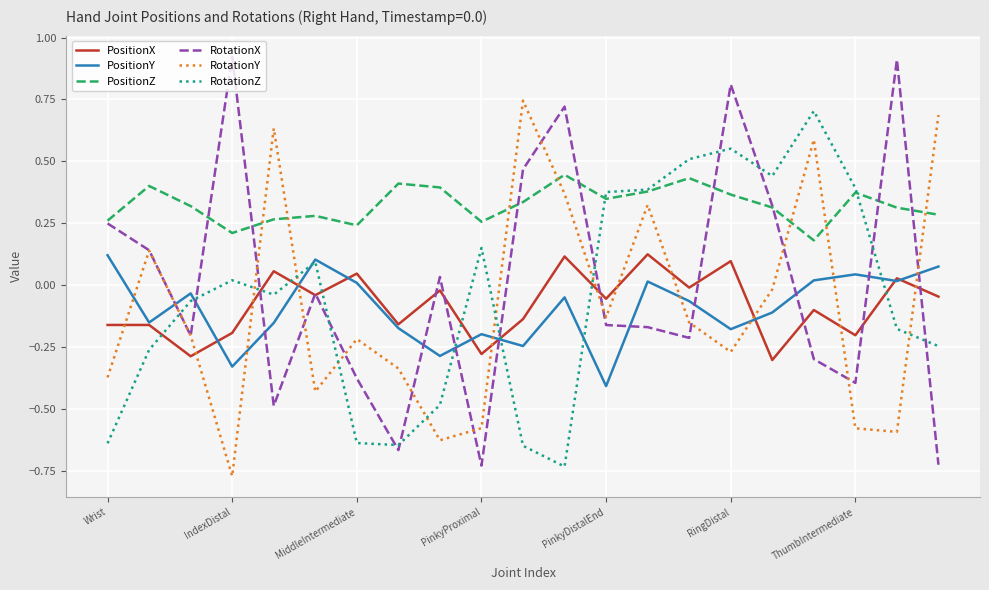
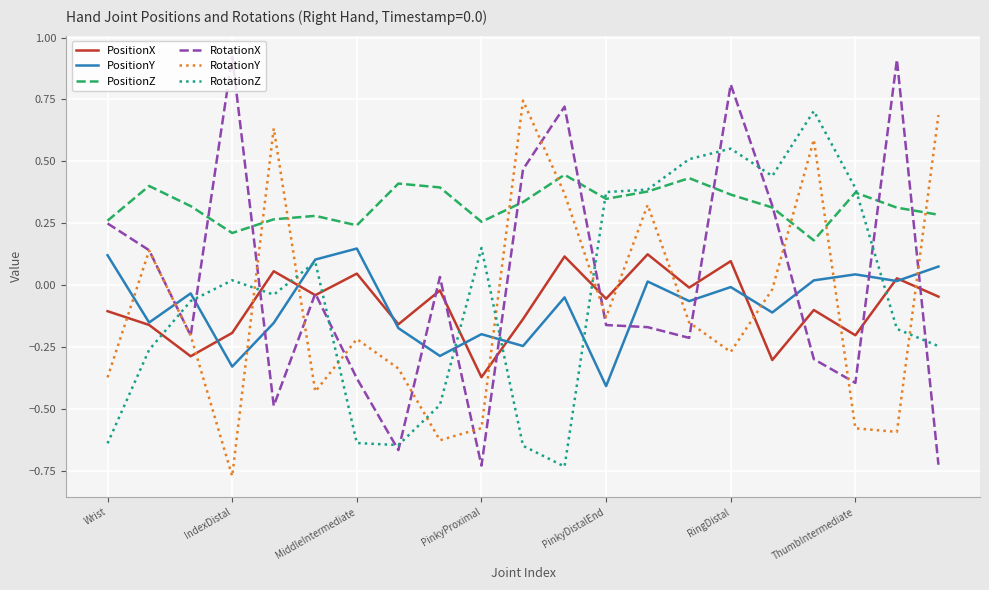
  {
    "PositionX": {
-     "Wrist": -0.16,
+     "Wrist": -0.11,
      "IndexDistal": -0.19,
      "MiddleIntermediate": 0.05,
-     "PinkyProximal": -0.28,
+     "PinkyProximal": -0.37,
      "PinkyDistalEnd": -0.06,
      "RingDistal": 0.10,
      "ThumbIntermediate": -0.20
    },
    "PositionY": {
      "Wrist": 0.12,
      "IndexDistal": -0.33,
-     "MiddleIntermediate": 0.01,
+     "MiddleIntermediate": 0.15,
      "PinkyProximal": -0.20,
      "PinkyDistalEnd": -0.41,
-     "RingDistal": -0.18,
+     "RingDistal": -0.01,
      "ThumbIntermediate": 0.04
    },
    "RotationX": {
      "Wrist": 0.25,
      "MiddleIntermediate": -0.38,
      "PinkyProximal": -0.73,
      "PinkyDistalEnd": -0.16,
      "RingDistal": 0.81,
      "ThumbIntermediate": -0.40
    },
    "RotationY": {
      "Wrist": -0.37,
      "IndexDistal": -0.77,
      "MiddleIntermediate": -0.22,
      "PinkyProximal": -0.58,
      "PinkyDistalEnd": -0.13,
      "RingDistal": -0.27,
      "ThumbIntermediate": -0.58
    }
  }
